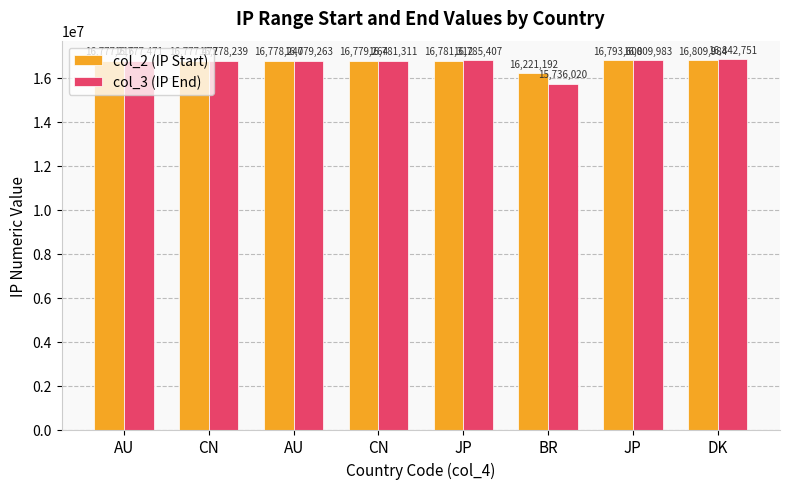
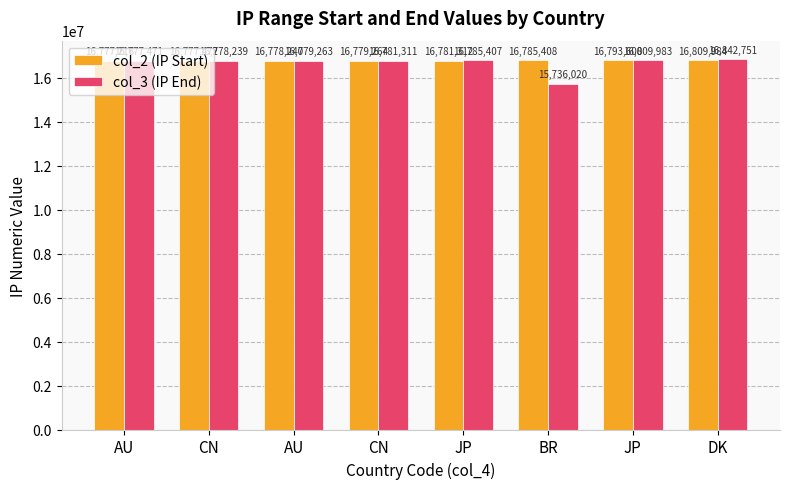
  {
    "col_2 (IP Start)": {
-     "BR": "16,221,192"
+     "BR": "16,785,408"
    },
    "col_3 (IP End)": {
      "BR": "15,736,020"
    }
  }
